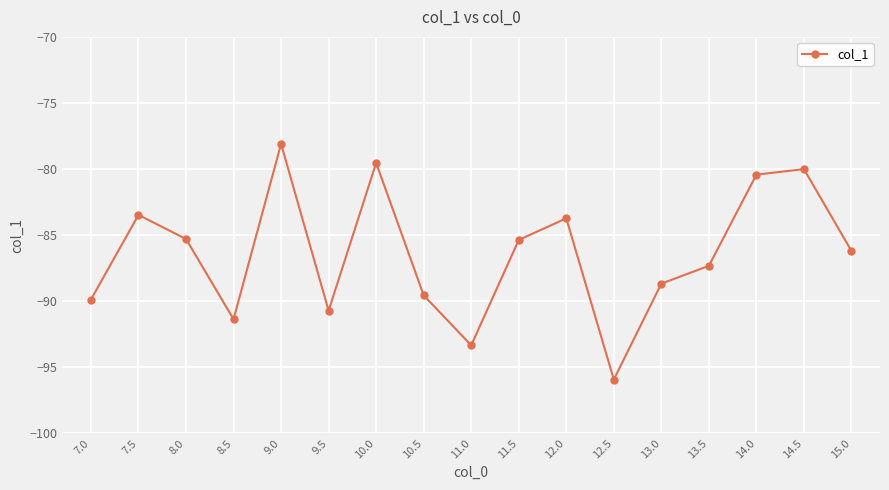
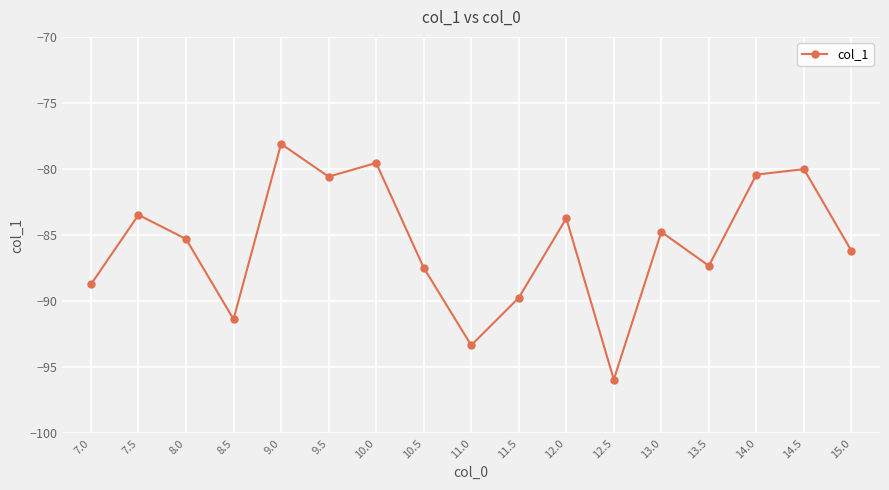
  {
-   "7.0": -89.9,
+   "7.0": -88.7,
    "7.5": -83.5,
    "8.0": -85.3,
    "8.5": -91.4,
    "9.0": -78.1,
-   "9.5": -90.7,
+   "9.5": -80.6,
    "10.0": -79.5,
-   "10.5": -89.6,
+   "10.5": -87.5,
    "11.0": -93.3,
-   "11.5": -85.4,
+   "11.5": -89.8,
    "12.0": -83.7,
    "12.5": -95.9,
-   "13.0": -88.7,
+   "13.0": -84.8,
    "13.5": -87.3,
    "14.0": -80.4,
    "14.5": -80.0,
    "15.0": -86.2
  }
